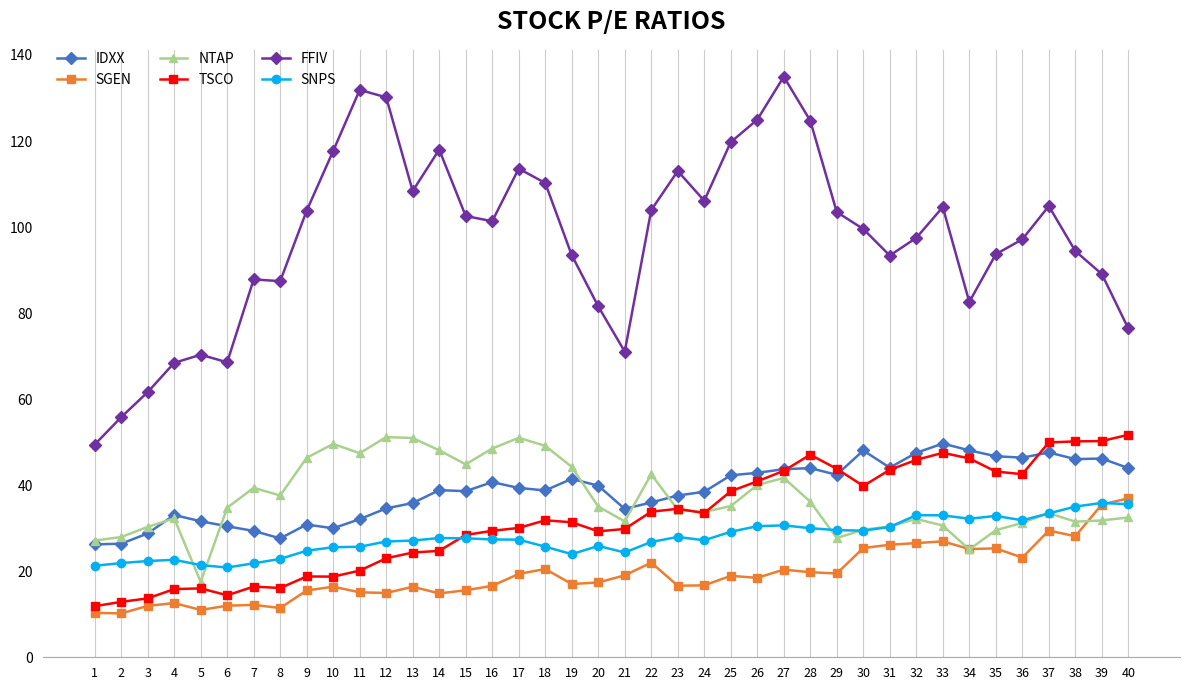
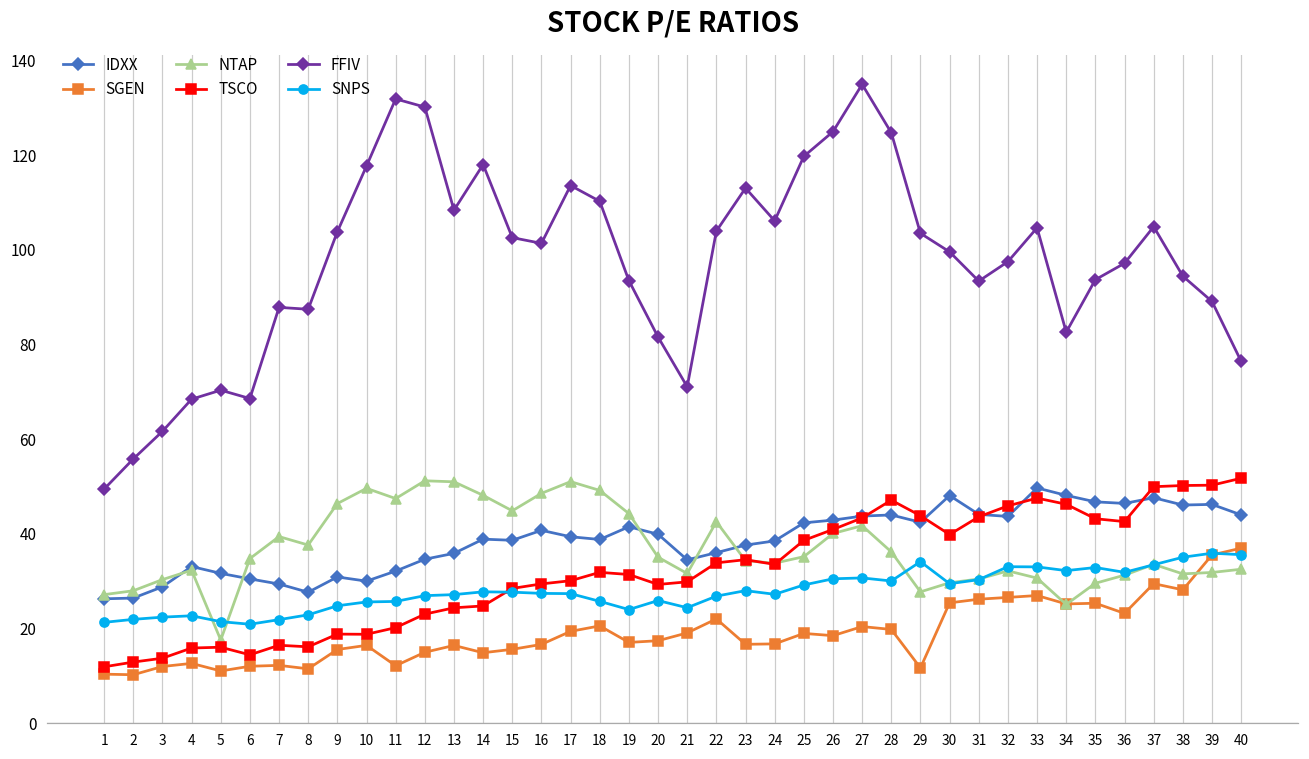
  {
    "IDXX": {
      "1": 26,
      "2": 26,
      "3": 29,
      "4": 33,
      "5": 32,
      "6": 30,
      "7": 29,
      "8": 28,
      "9": 31,
      "10": 30,
      "11": 32,
      "12": 35,
      "13": 36,
      "14": 39,
      "15": 39,
      "16": 41,
      "17": 39,
      "18": 39,
      "19": 41,
      "20": 40,
      "21": 34,
      "22": 36,
      "23": 38,
      "24": 38,
      "25": 42,
      "26": 43,
      "28": 44,
      "29": 42,
      "30": 48,
-     "32": 48,
+     "32": 44,
      "33": 50,
      "34": 48,
      "35": 47,
      "36": 46,
      "37": 48,
      "38": 46,
      "39": 46,
      "40": 44
    },
    "SGEN": {
      "1": 10,
      "2": 10,
      "3": 12,
      "4": 13,
      "5": 11,
      "6": 12,
      "7": 12,
      "8": 11,
      "9": 16,
      "10": 16,
-     "11": 15,
+     "11": 12,
      "12": 15,
      "13": 16,
      "14": 15,
      "15": 16,
      "16": 17,
      "17": 19,
      "18": 21,
      "19": 17,
      "20": 17,
      "21": 19,
      "22": 22,
      "23": 17,
      "24": 17,
      "25": 19,
      "26": 18,
      "27": 20,
      "28": 20,
-     "29": 19,
+     "29": 12,
      "30": 25,
      "31": 26,
      "32": 27,
      "33": 27,
      "35": 25,
      "36": 23,
      "37": 29,
      "38": 28,
      "40": 37
    },
    "SNPS": {
      "1": 21,
      "2": 22,
      "3": 22,
      "4": 23,
      "5": 21,
      "6": 21,
      "7": 22,
      "8": 23,
      "9": 25,
      "10": 26,
      "11": 26,
      "12": 27,
      "13": 27,
      "14": 28,
      "15": 28,
      "16": 27,
      "17": 27,
      "18": 26,
      "19": 24,
      "20": 26,
      "21": 24,
      "22": 27,
      "23": 28,
      "24": 27,
      "25": 29,
      "26": 30,
      "27": 31,
      "28": 30,
-     "29": 30,
+     "29": 34,
      "32": 33,
      "33": 33,
      "34": 32,
      "35": 33,
      "36": 32,
      "38": 35,
      "40": 36
    }
  }
